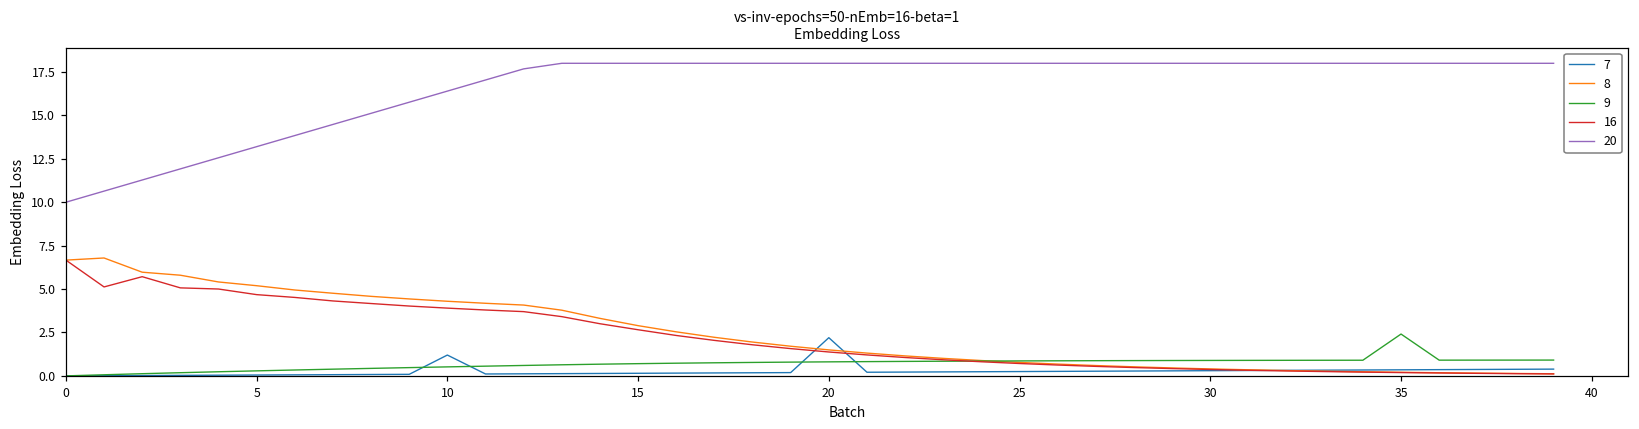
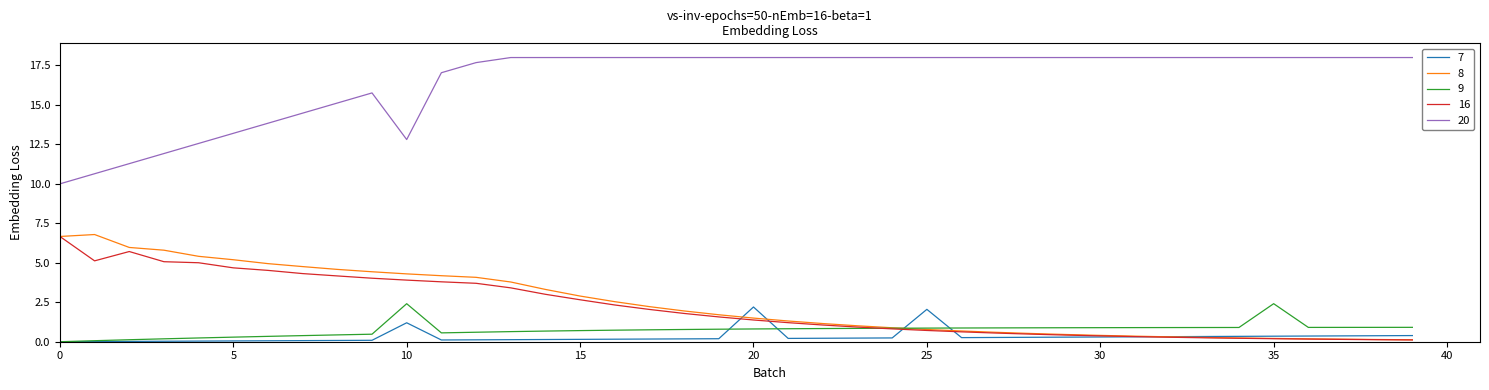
  {
    "7": {
      "5": 0.1,
      "10": 1.2,
      "15": 0.2,
      "20": 2.2,
-     "25": 0.3
+     "25": 2.1
    },
    "8": {
      "5": 5.2,
      "10": 4.3,
      "15": 2.9
    },
    "9": {
      "5": 0.3,
-     "10": 0.5,
+     "10": 2.4,
      "15": 0.7,
      "20": 0.8,
      "30": 0.9,
      "35": 2.4
    },
    "16": {
      "5": 4.7,
      "10": 3.9,
      "15": 2.7
    },
    "20": {
      "0": 10.0,
      "5": 13.2,
-     "10": 16.4,
+     "10": 12.8,
      "15": 18.0,
      "20": 18.0,
      "25": 18.0,
      "30": 18.0,
      "35": 18.0
    }
  }
